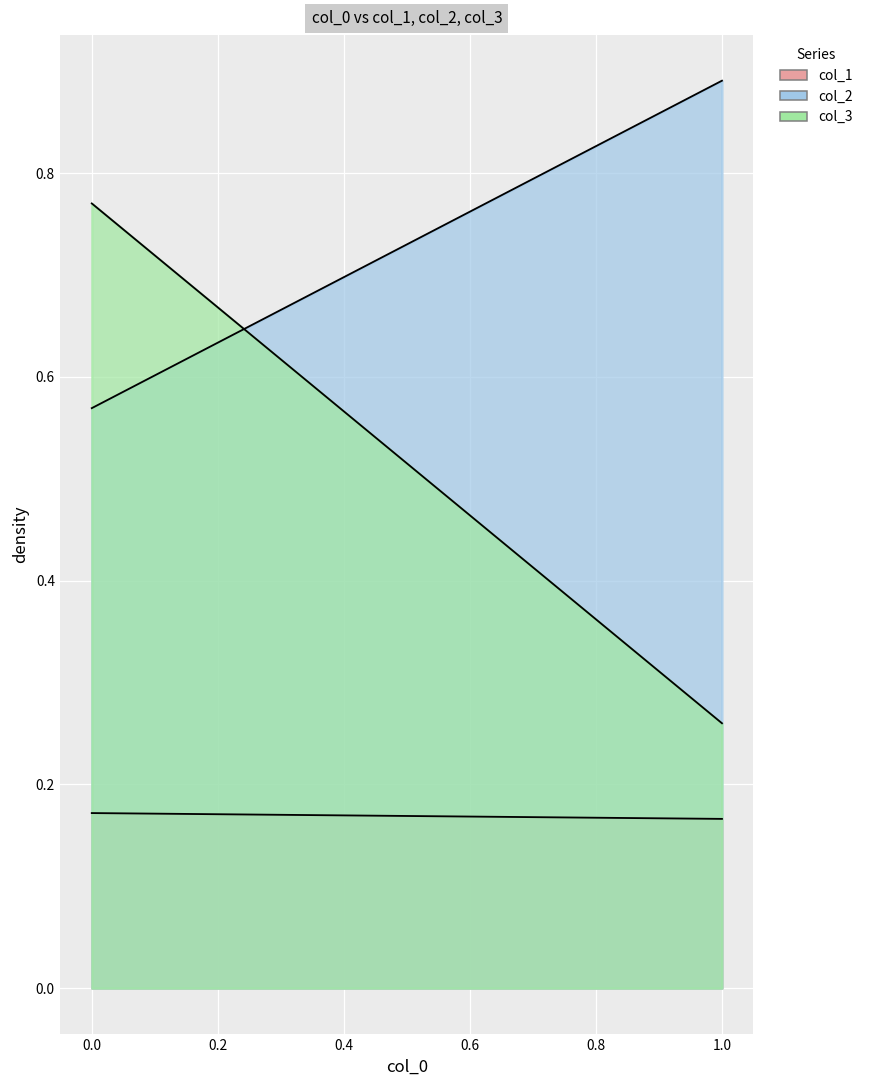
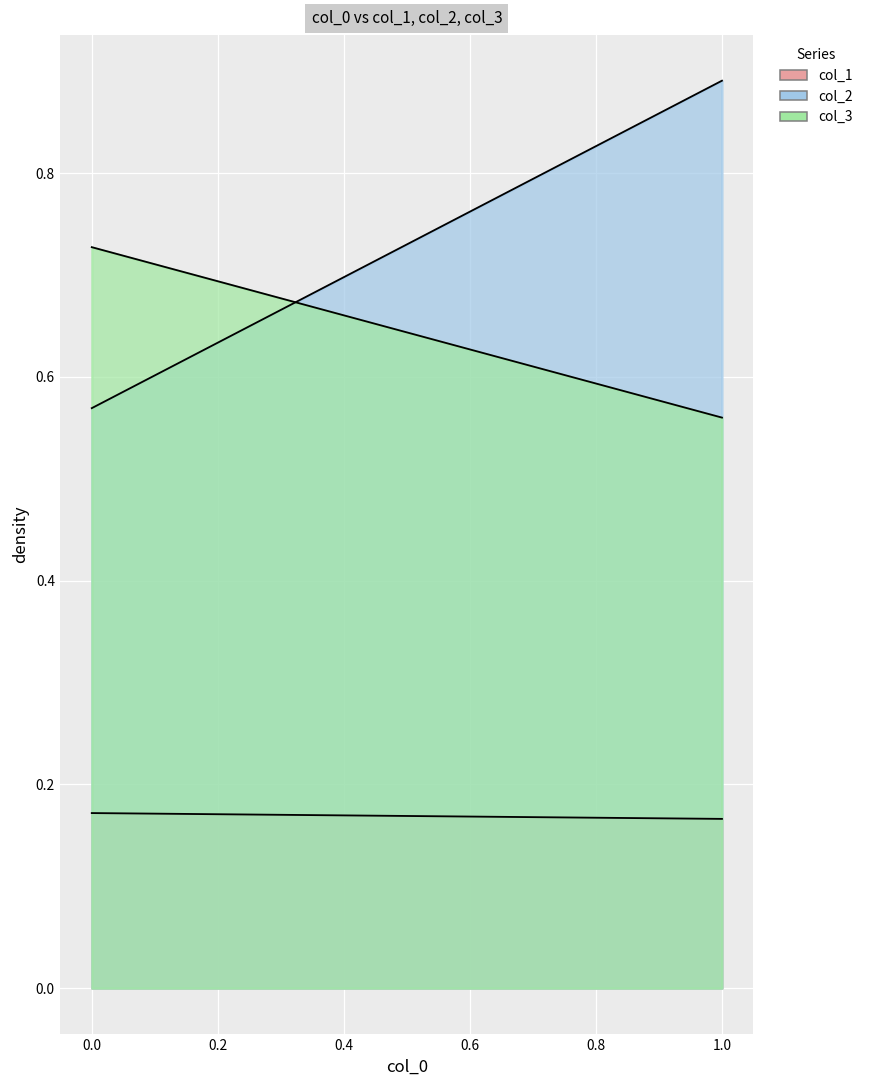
  {
    "col_1": {
      "0.0": 0.17,
      "1.0": 0.17
    },
    "col_2": {
      "0.0": 0.57,
      "1.0": 0.89
    },
    "col_3": {
-     "0.0": 0.77,
-     "1.0": 0.26
+     "0.0": 0.73,
+     "1.0": 0.56
    }
  }
